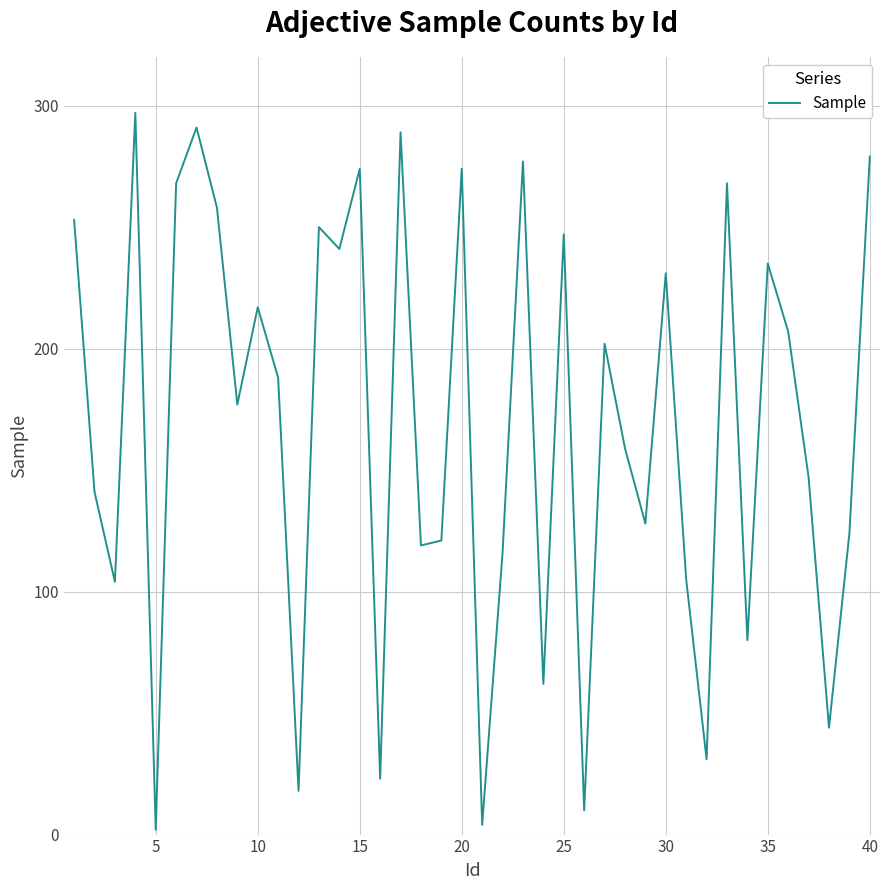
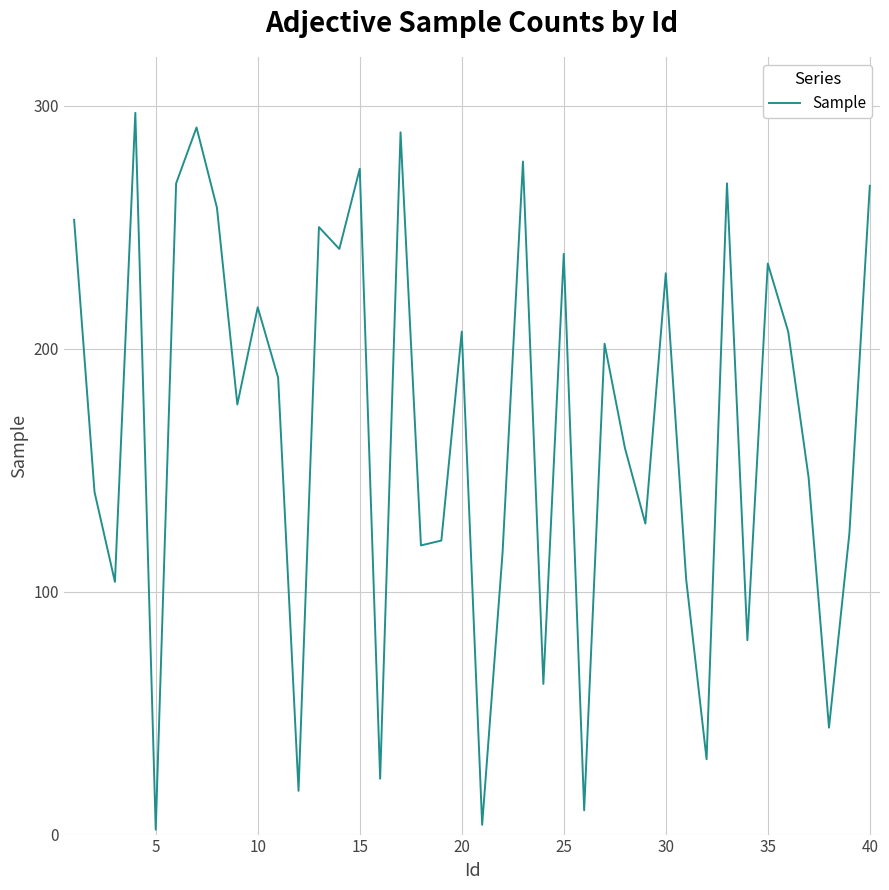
  {
    "5": 2,
    "10": 217,
    "15": 274,
-   "20": 274,
-   "25": 247,
+   "20": 207,
+   "25": 239,
    "30": 231,
    "35": 235,
-   "40": 279
+   "40": 267
  }
